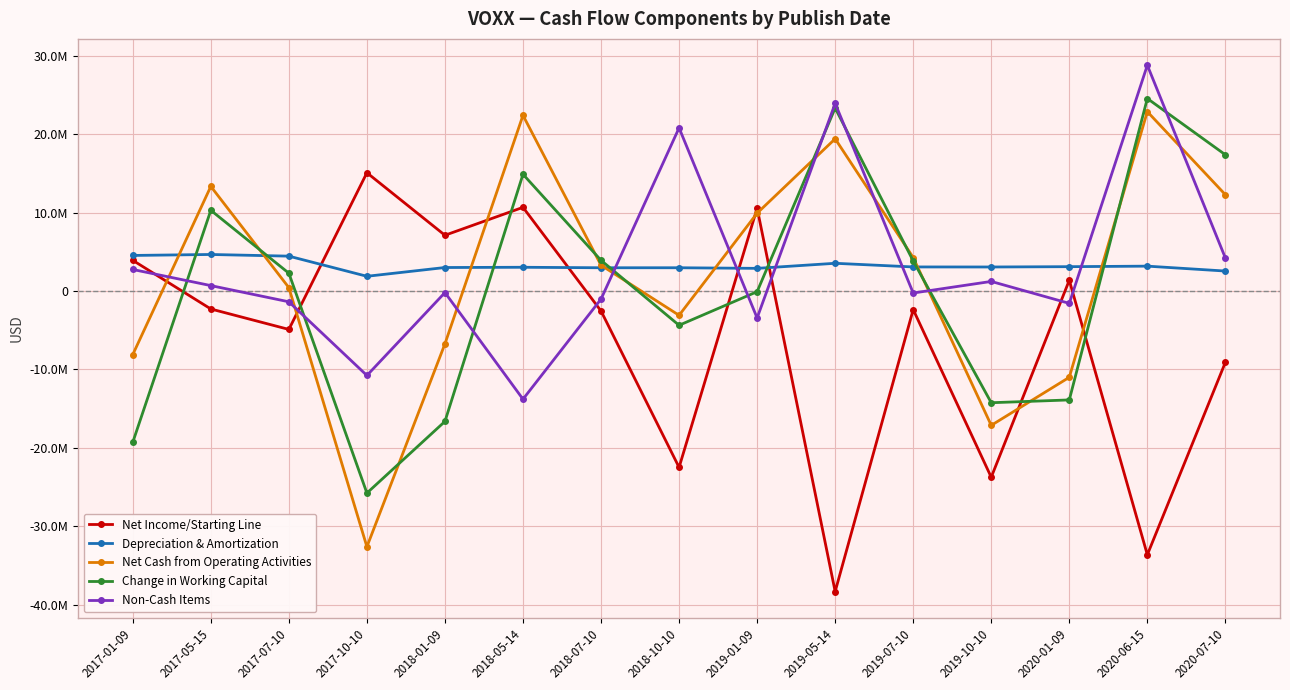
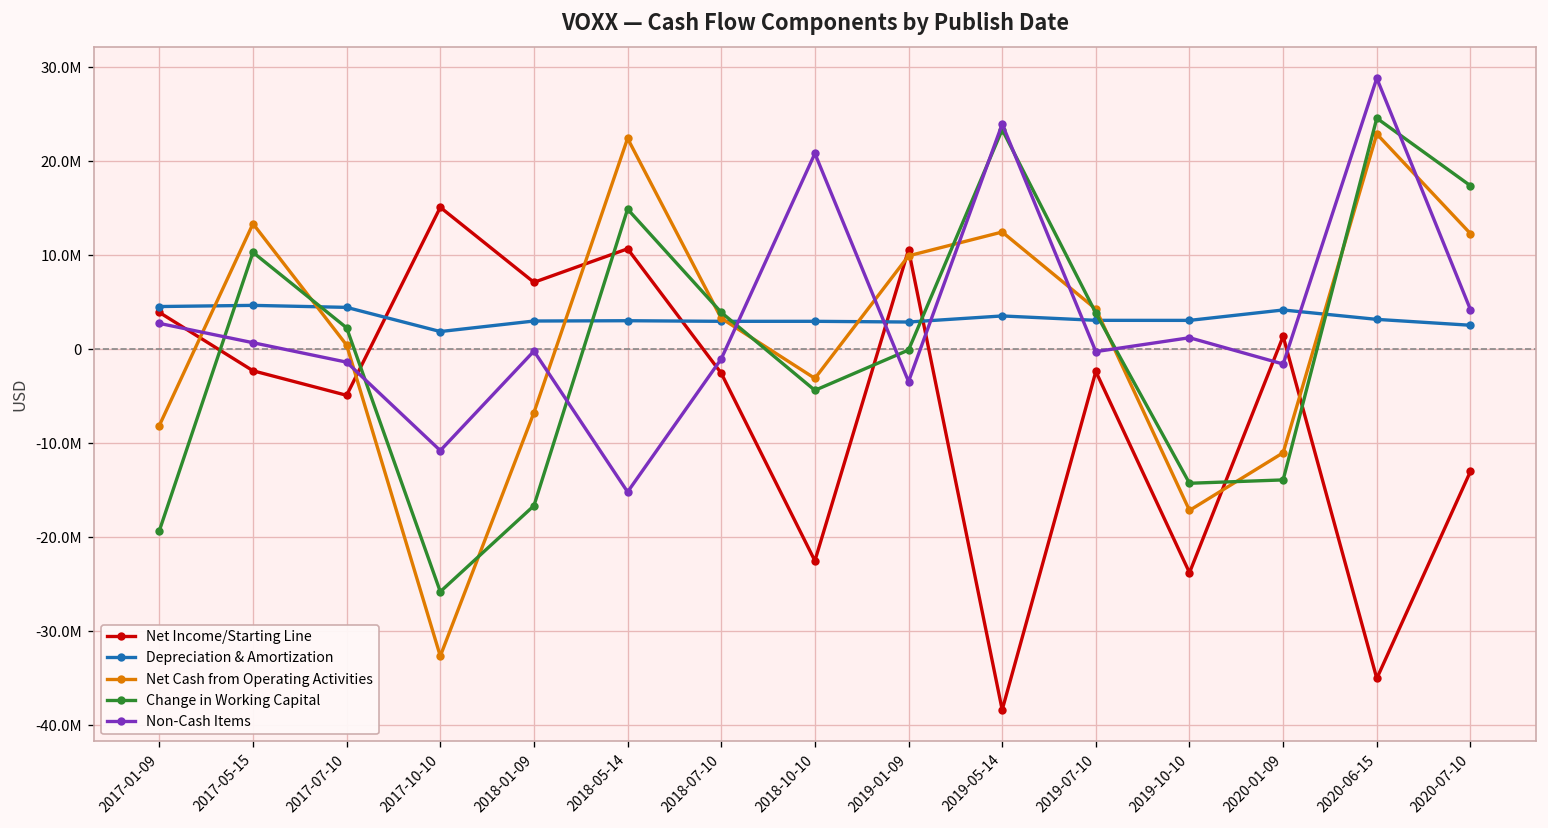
  {
    "Net Income/Starting Line": {
      "2017-01-09": 4000000,
      "2017-05-15": -2000000,
      "2017-07-10": -5000000,
      "2017-10-10": 15000000,
      "2018-01-09": 7000000,
      "2018-05-14": 11000000,
      "2018-07-10": -3000000,
      "2018-10-10": -23000000,
      "2019-01-09": 11000000,
      "2019-05-14": -38000000,
      "2019-07-10": -2000000,
      "2019-10-10": -24000000,
      "2020-01-09": 1000000,
-     "2020-06-15": -34000000,
-     "2020-07-10": -9000000
+     "2020-06-15": -35000000,
+     "2020-07-10": -13000000
    },
    "Depreciation & Amortization": {
      "2017-01-09": 5000000,
      "2017-05-15": 5000000,
      "2017-07-10": 4000000,
      "2017-10-10": 2000000,
      "2018-01-09": 3000000,
      "2018-05-14": 3000000,
      "2018-07-10": 3000000,
      "2018-10-10": 3000000,
      "2019-01-09": 3000000,
      "2019-05-14": 4000000,
      "2019-07-10": 3000000,
      "2019-10-10": 3000000,
-     "2020-01-09": 3000000,
+     "2020-01-09": 4000000,
      "2020-06-15": 3000000,
      "2020-07-10": 3000000
    },
    "Net Cash from Operating Activities": {
      "2017-01-09": -8000000,
      "2017-05-15": 13000000,
      "2017-07-10": 0,
      "2017-10-10": -33000000,
      "2018-01-09": -7000000,
      "2018-05-14": 22000000,
      "2018-07-10": 3000000,
      "2018-10-10": -3000000,
      "2019-01-09": 10000000,
-     "2019-05-14": 19000000,
+     "2019-05-14": 12000000,
      "2019-07-10": 4000000,
      "2019-10-10": -17000000,
      "2020-01-09": -11000000,
      "2020-06-15": 23000000,
      "2020-07-10": 12000000
    },
    "Change in Working Capital": {
      "2017-01-09": -19000000,
      "2017-05-15": 10000000,
      "2017-07-10": 2000000,
      "2017-10-10": -26000000,
      "2018-01-09": -17000000,
      "2018-05-14": 15000000,
      "2018-07-10": 4000000,
      "2018-10-10": -4000000,
      "2019-01-09": 0,
      "2019-05-14": 23000000,
      "2019-07-10": 4000000,
      "2019-10-10": -14000000,
      "2020-01-09": -14000000,
      "2020-06-15": 25000000,
      "2020-07-10": 17000000
    },
    "Non-Cash Items": {
      "2017-01-09": 3000000,
      "2017-05-15": 1000000,
      "2017-07-10": -1000000,
      "2017-10-10": -11000000,
      "2018-01-09": 0,
-     "2018-05-14": -14000000,
+     "2018-05-14": -15000000,
      "2018-07-10": -1000000,
      "2018-10-10": 21000000,
      "2019-01-09": -3000000,
      "2019-05-14": 24000000,
      "2019-07-10": 0,
      "2019-10-10": 1000000,
      "2020-01-09": -2000000,
      "2020-06-15": 29000000,
      "2020-07-10": 4000000
    }
  }
